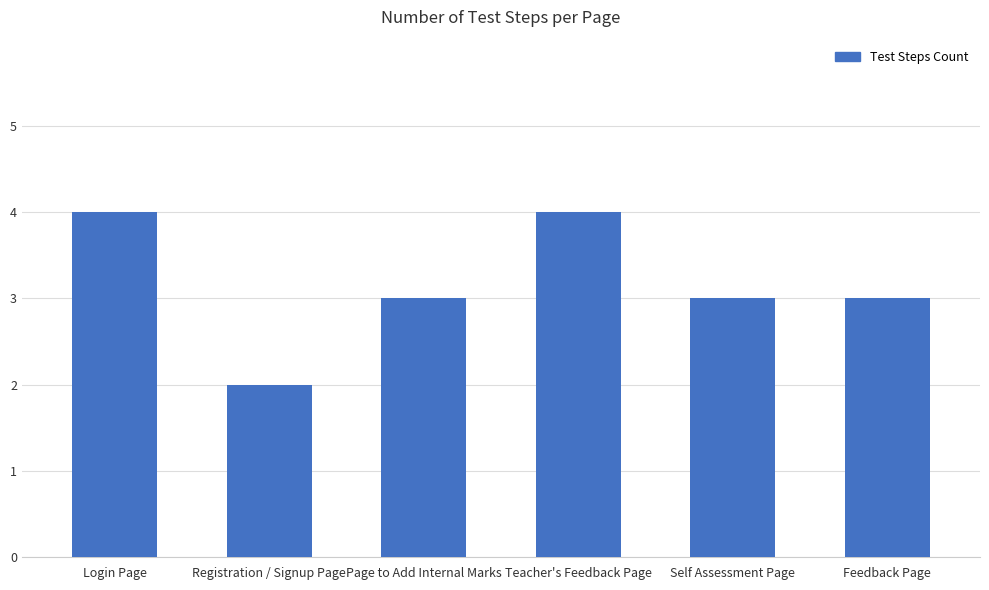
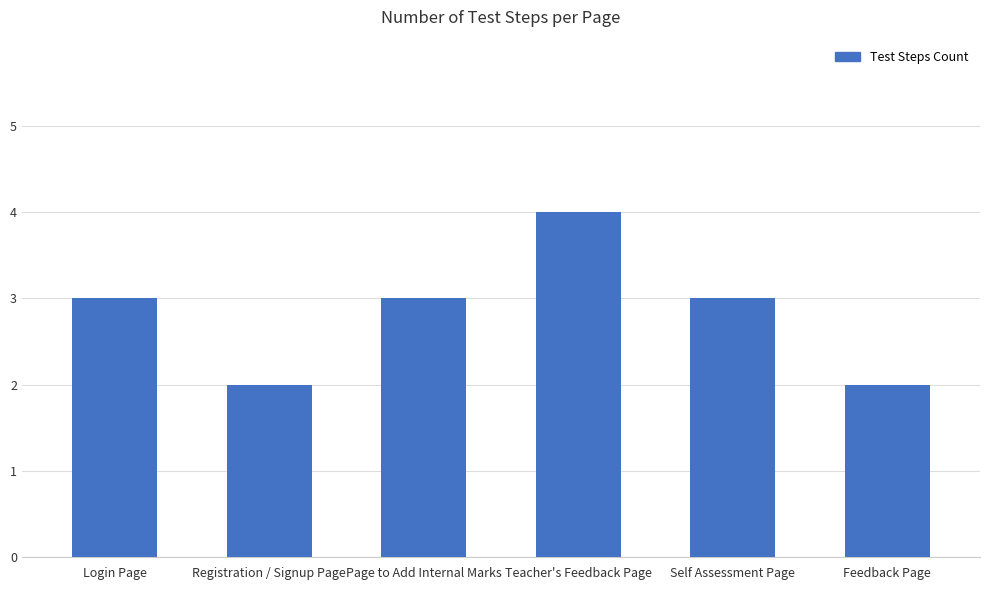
  {
-   "Login Page": 4,
+   "Login Page": 3,
    "Registration / Signup Page": 2,
    "Page to Add Internal Marks": 3,
    "Teacher's Feedback Page": 4,
    "Self Assessment Page": 3,
-   "Feedback Page": 3
+   "Feedback Page": 2
  }
